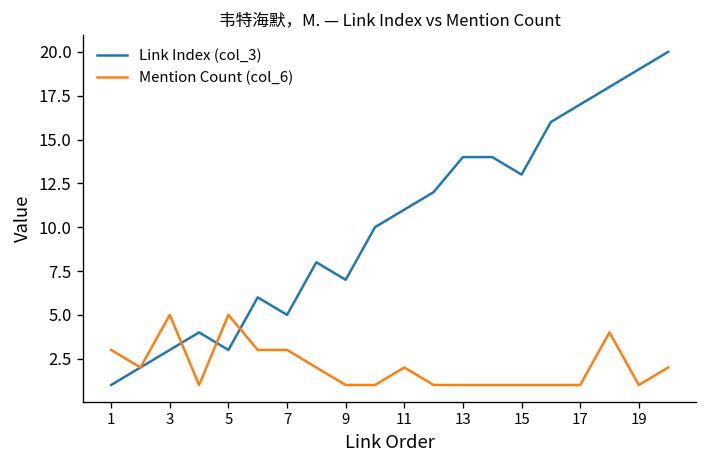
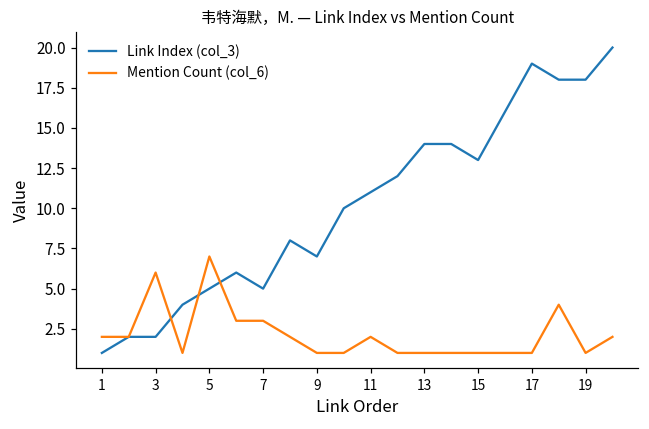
  {
    "Link Index (col_3)": {
      "1": 1,
-     "3": 3,
-     "5": 3,
+     "3": 2,
+     "5": 5,
      "7": 5,
      "9": 7,
      "11": 11,
      "13": 14,
      "15": 13,
-     "17": 17,
-     "19": 19
+     "17": 19,
+     "19": 18
    },
    "Mention Count (col_6)": {
-     "1": 3,
-     "3": 5,
-     "5": 5,
+     "1": 2,
+     "3": 6,
+     "5": 7,
      "7": 3,
      "9": 1,
      "11": 2,
      "13": 1,
      "15": 1,
      "17": 1,
      "19": 1
    }
  }
